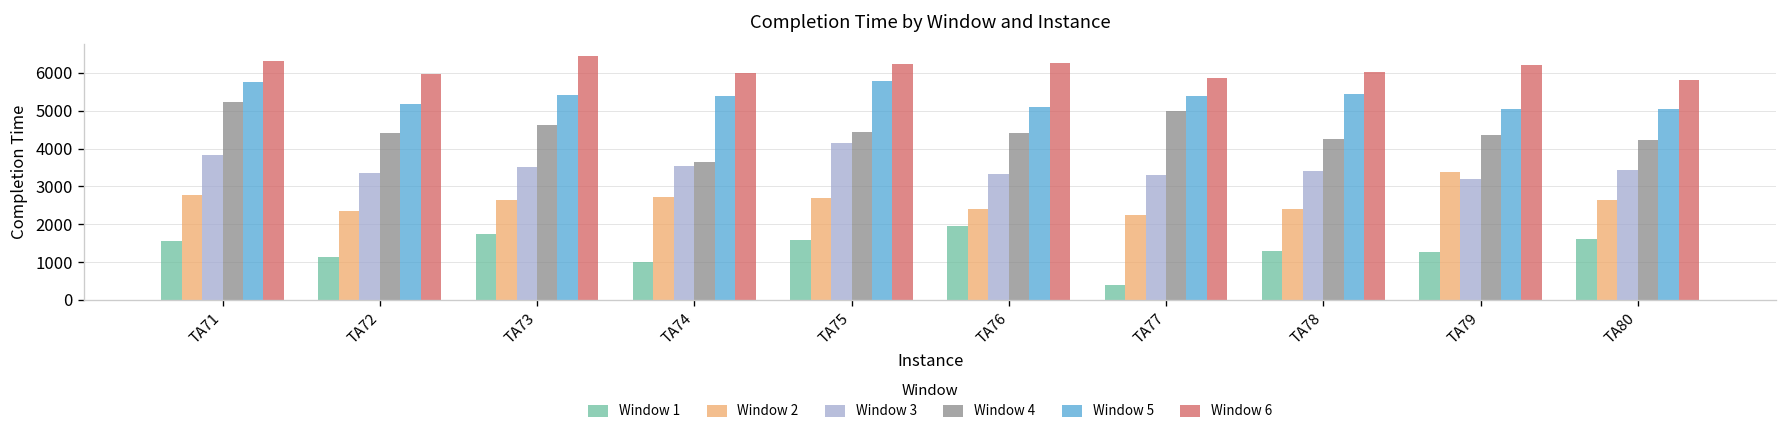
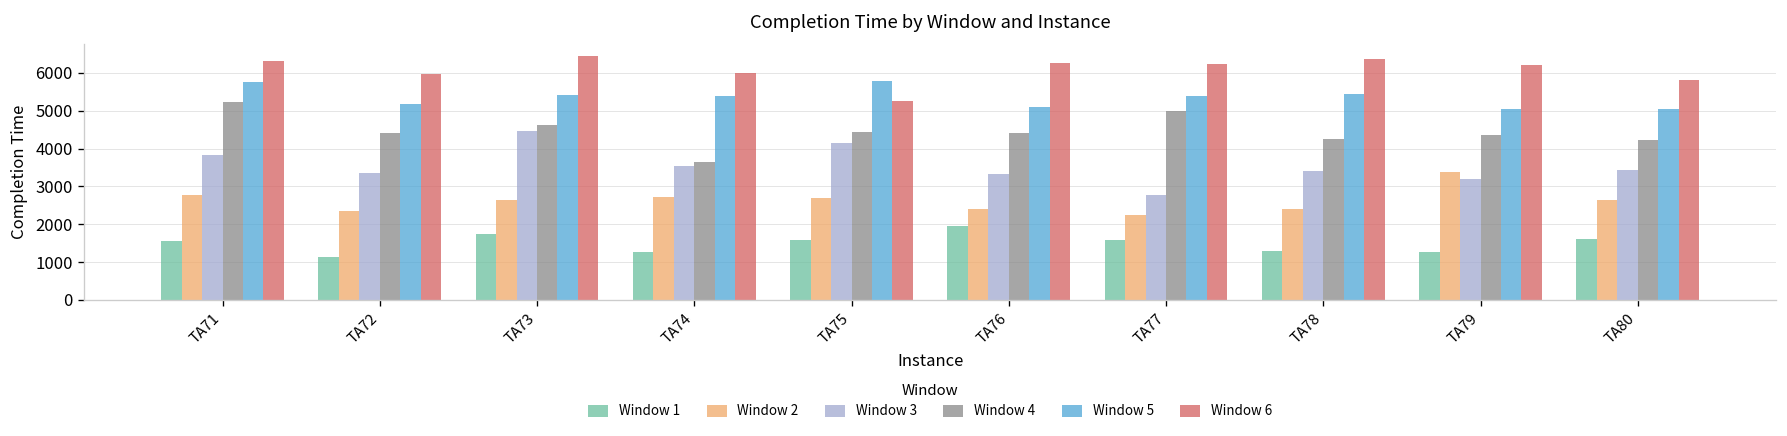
  {
    "Window 1": {
      "TA71": 1600,
      "TA72": 1100,
      "TA73": 1700,
-     "TA74": 1000,
+     "TA74": 1300,
      "TA75": 1600,
      "TA76": 2000,
-     "TA77": 400,
+     "TA77": 1600,
      "TA78": 1300,
      "TA79": 1300,
      "TA80": 1600
    },
    "Window 2": {
      "TA71": 2800,
      "TA72": 2300,
      "TA73": 2600,
      "TA74": 2700,
      "TA75": 2700,
      "TA76": 2400,
      "TA77": 2200,
      "TA78": 2400,
      "TA79": 3400,
      "TA80": 2600
    },
    "Window 3": {
      "TA71": 3800,
      "TA72": 3400,
-     "TA73": 3500,
+     "TA73": 4500,
      "TA74": 3500,
      "TA75": 4100,
      "TA76": 3300,
-     "TA77": 3300,
+     "TA77": 2800,
      "TA78": 3400,
      "TA79": 3200,
      "TA80": 3400
    },
    "Window 4": {
      "TA71": 5200,
      "TA72": 4400,
      "TA73": 4600,
      "TA74": 3600,
      "TA75": 4400,
      "TA76": 4400,
      "TA77": 5000,
      "TA78": 4200,
      "TA79": 4300,
      "TA80": 4200
    },
    "Window 5": {
      "TA71": 5800,
      "TA72": 5200,
      "TA73": 5400,
      "TA74": 5400,
      "TA75": 5800,
      "TA76": 5100,
      "TA77": 5400,
      "TA78": 5400,
      "TA79": 5000,
      "TA80": 5100
    },
    "Window 6": {
      "TA71": 6300,
      "TA72": 6000,
      "TA73": 6400,
      "TA74": 6000,
-     "TA75": 6200,
+     "TA75": 5300,
      "TA76": 6200,
-     "TA77": 5900,
-     "TA78": 6000,
+     "TA77": 6200,
+     "TA78": 6400,
      "TA79": 6200,
      "TA80": 5800
    }
  }
